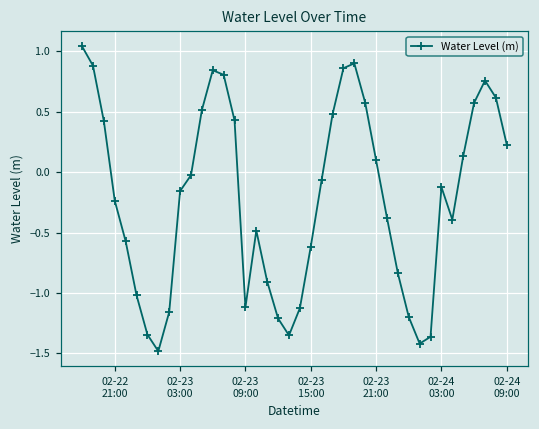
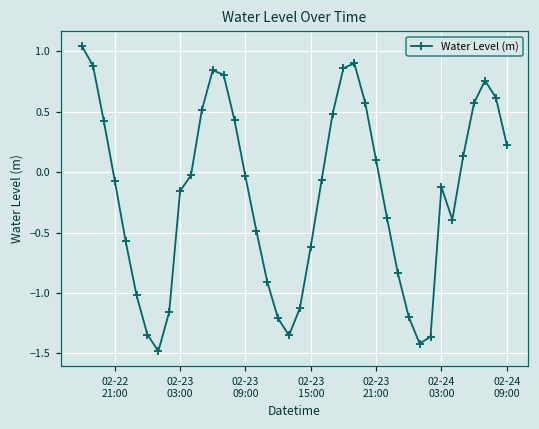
  {
-   "02-22 21:00": -0.24,
+   "02-22 21:00": -0.07,
    "02-23 03:00": -0.16,
-   "02-23 09:00": -1.12,
+   "02-23 09:00": -0.03,
    "02-23 15:00": -0.62,
    "02-23 21:00": 0.10,
    "02-24 03:00": -0.12,
    "02-24 09:00": 0.23
  }
